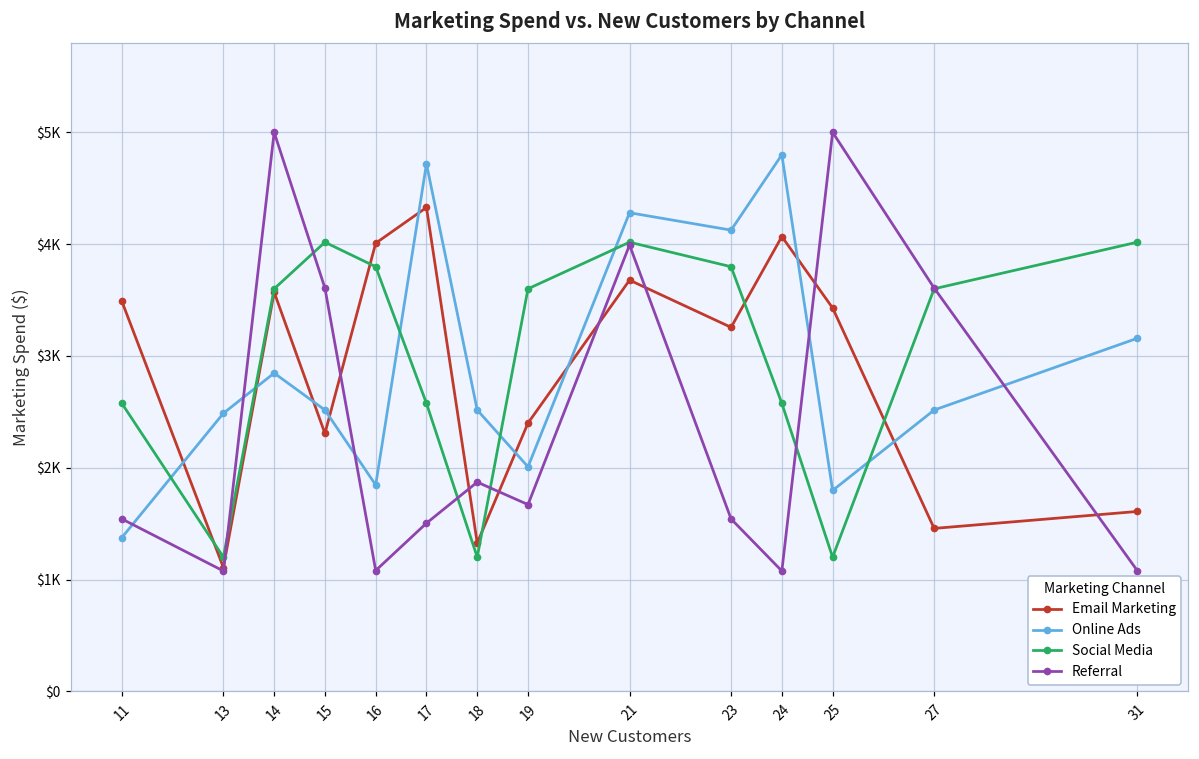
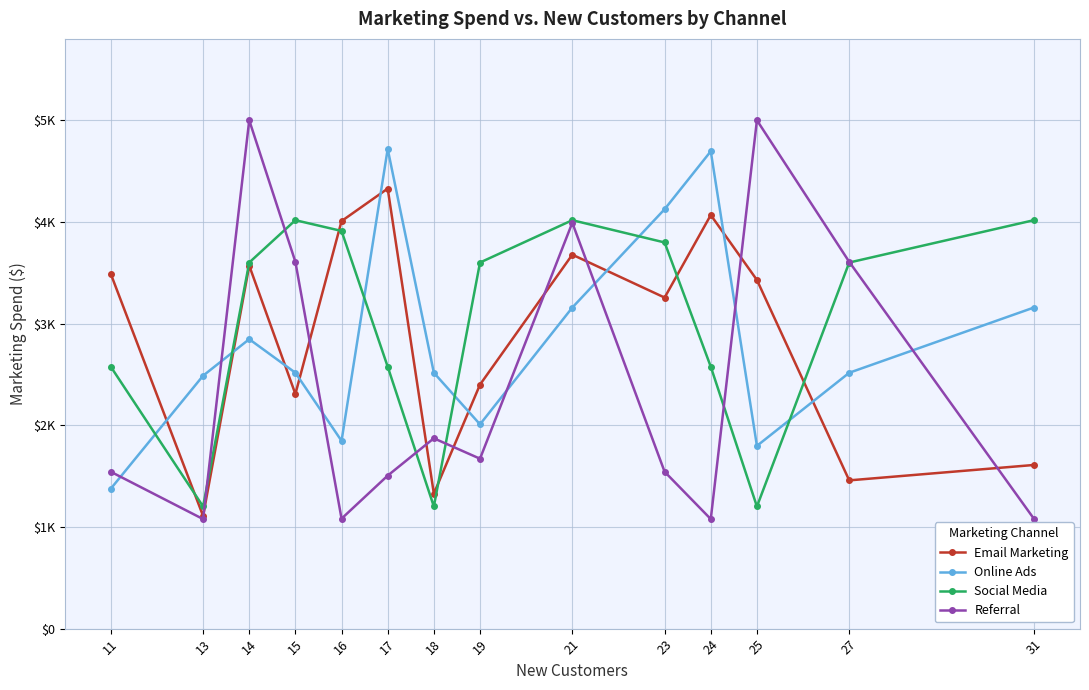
  {
    "Email Marketing": {
      "11": "$3490",
      "13": "$1110",
      "14": "$3570",
      "15": "$2310",
      "16": "$4010",
      "17": "$4330",
      "18": "$1330",
      "19": "$2400",
      "21": "$3680",
      "23": "$3260",
      "24": "$4070",
      "25": "$3430",
      "27": "$1460",
      "31": "$1610"
    },
    "Online Ads": {
      "11": "$1380",
      "13": "$2490",
      "14": "$2850",
      "15": "$2520",
      "16": "$1850",
      "17": "$4720",
      "18": "$2520",
      "19": "$2010",
-     "21": "$4280",
+     "21": "$3160",
      "23": "$4120",
-     "24": "$4800",
+     "24": "$4690",
      "25": "$1800",
      "27": "$2520",
      "31": "$3160"
    },
    "Social Media": {
      "11": "$2580",
      "13": "$1200",
      "14": "$3600",
      "15": "$4020",
-     "16": "$3800",
+     "16": "$3910",
      "17": "$2580",
      "18": "$1200",
      "19": "$3600",
      "21": "$4020",
      "23": "$3800",
      "24": "$2580",
      "25": "$1200",
      "31": "$4020"
    },
    "Referral": {
      "11": "$1540",
      "13": "$1080",
      "14": "$5000",
      "15": "$3610",
      "16": "$1080",
      "17": "$1500",
      "18": "$1870",
      "19": "$1670",
      "21": "$3990",
      "23": "$1540",
      "24": "$1080",
      "25": "$5000",
      "31": "$1080"
    }
  }
